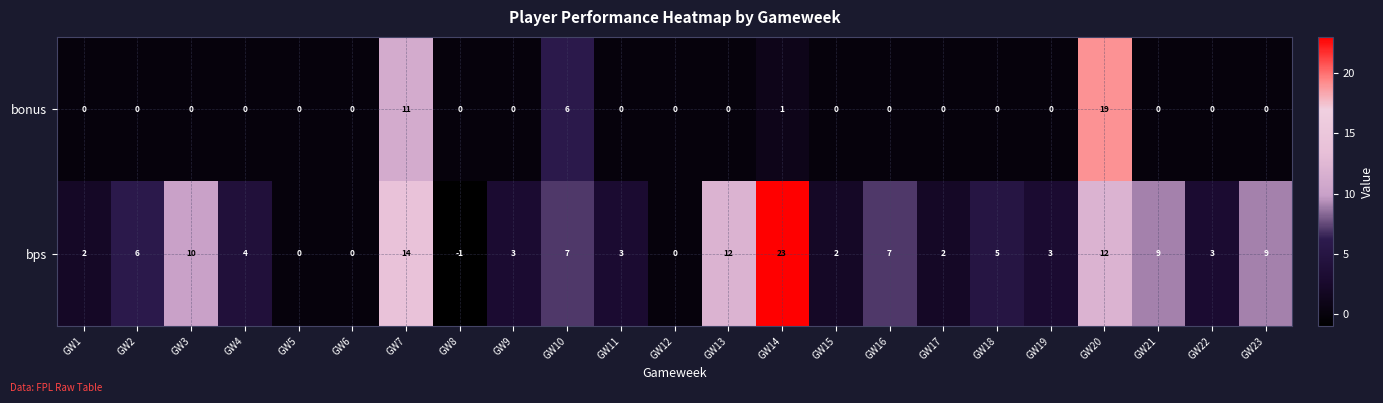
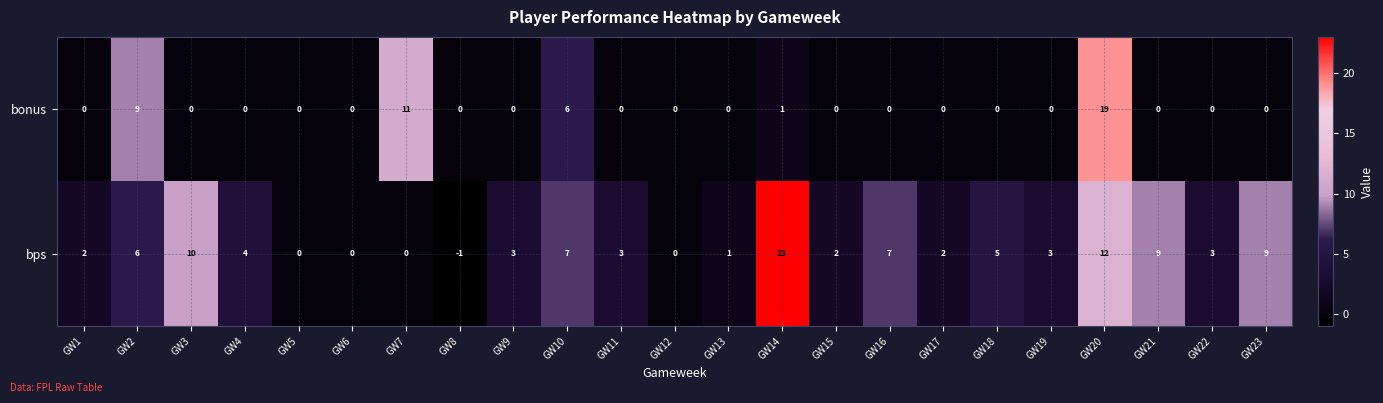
  {
    "bonus": {
      "GW1": 0,
-     "GW2": 0,
+     "GW2": 9,
      "GW3": 0,
      "GW4": 0,
      "GW5": 0,
      "GW6": 0,
      "GW7": 11,
      "GW8": 0,
      "GW9": 0,
      "GW10": 6,
      "GW11": 0,
      "GW12": 0,
      "GW13": 0,
      "GW14": 1,
      "GW15": 0,
      "GW16": 0,
      "GW17": 0,
      "GW18": 0,
      "GW19": 0,
      "GW20": 19,
      "GW21": 0,
      "GW22": 0,
      "GW23": 0
    },
    "bps": {
      "GW1": 2,
      "GW2": 6,
      "GW3": 10,
      "GW4": 4,
      "GW5": 0,
      "GW6": 0,
-     "GW7": 14,
+     "GW7": 0,
      "GW8": -1,
      "GW9": 3,
      "GW10": 7,
      "GW11": 3,
      "GW12": 0,
-     "GW13": 12,
+     "GW13": 1,
      "GW14": 23,
      "GW15": 2,
      "GW16": 7,
      "GW17": 2,
      "GW18": 5,
      "GW19": 3,
      "GW20": 12,
      "GW21": 9,
      "GW22": 3,
      "GW23": 9
    }
  }
